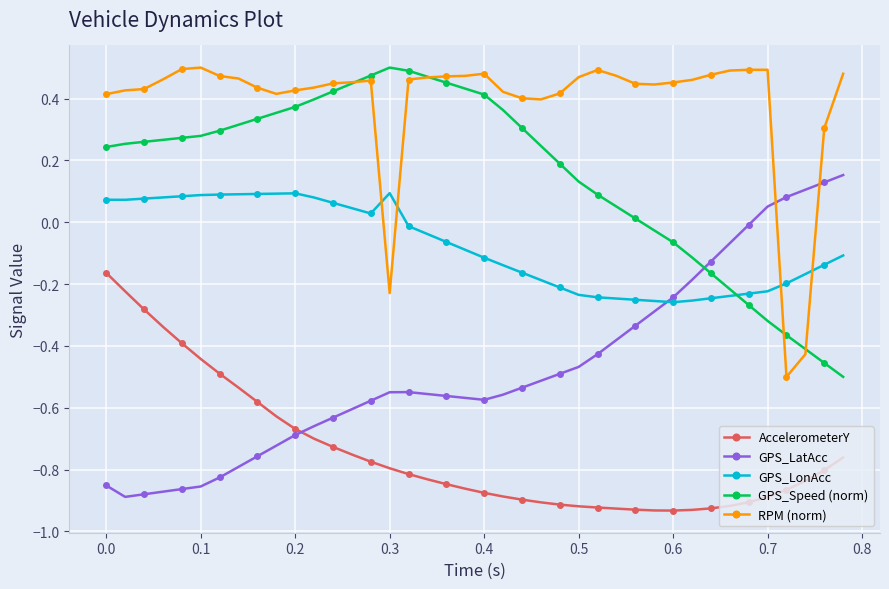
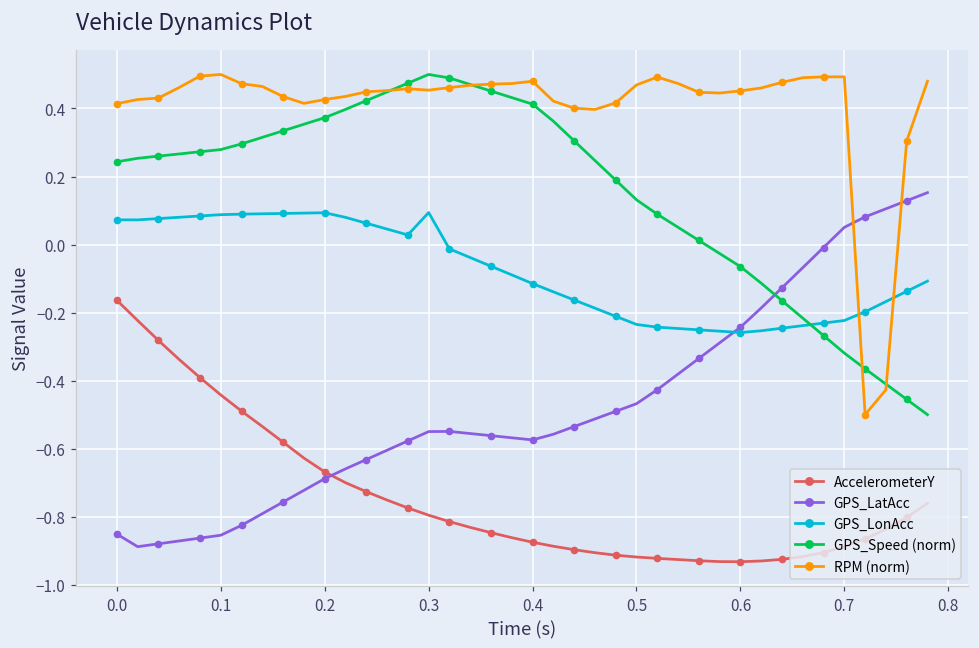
  {
    "AccelerometerY": {
      "0.0": -0.16,
      "0.1": -0.44,
      "0.2": -0.67,
      "0.3": -0.80,
      "0.4": -0.88,
      "0.5": -0.92,
      "0.6": -0.93
    },
    "GPS_LatAcc": {
      "0.0": -0.85,
      "0.1": -0.85,
      "0.2": -0.69,
      "0.3": -0.55,
      "0.4": -0.57,
      "0.5": -0.47,
      "0.6": -0.24,
      "0.7": 0.05
    },
    "GPS_LonAcc": {
      "0.0": 0.07,
      "0.1": 0.09,
      "0.2": 0.09,
      "0.3": 0.09,
      "0.4": -0.11,
      "0.5": -0.23,
      "0.6": -0.26,
      "0.7": -0.22
    },
    "GPS_Speed (norm)": {
      "0.0": 0.24,
      "0.1": 0.28,
      "0.2": 0.37,
      "0.3": 0.50,
      "0.4": 0.41,
      "0.5": 0.13,
      "0.6": -0.06,
      "0.7": -0.32
    },
    "RPM (norm)": {
      "0.0": 0.41,
      "0.1": 0.50,
      "0.2": 0.43,
-     "0.3": -0.23,
+     "0.3": 0.45,
      "0.4": 0.48,
      "0.5": 0.47,
      "0.6": 0.45,
      "0.7": 0.49
    }
  }
